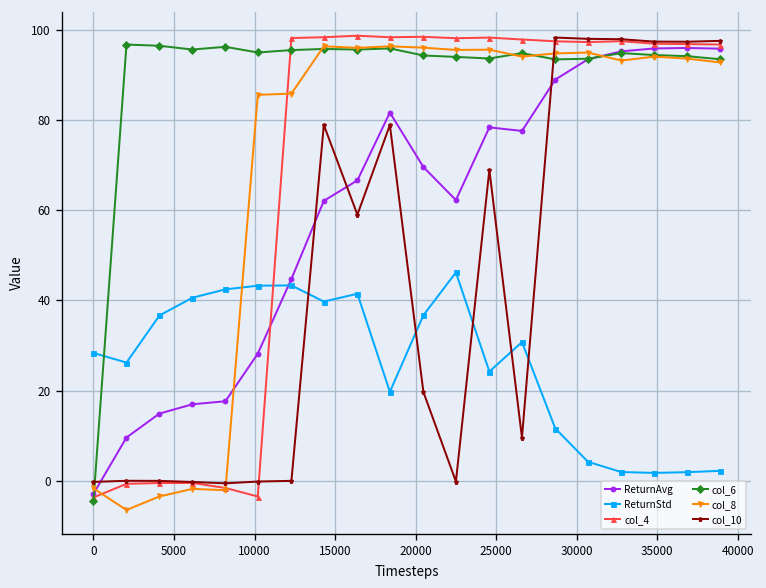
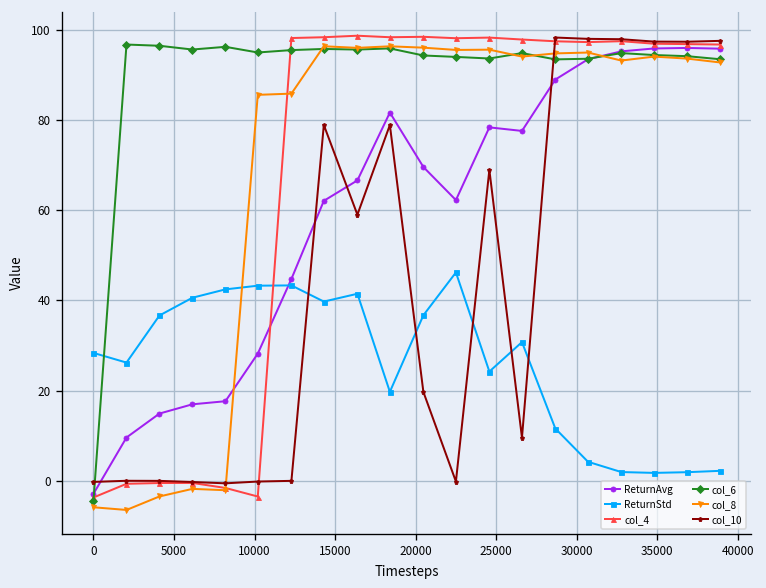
  {
    "ReturnAvg": {
      "0": -3
    },
    "ReturnStd": {
      "0": 28
    },
    "col_4": {
      "0": -4
    },
    "col_6": {
      "0": -4
    },
    "col_8": {
-     "0": -2
+     "0": -6
    },
    "col_10": {
      "0": 0
    }
  }
